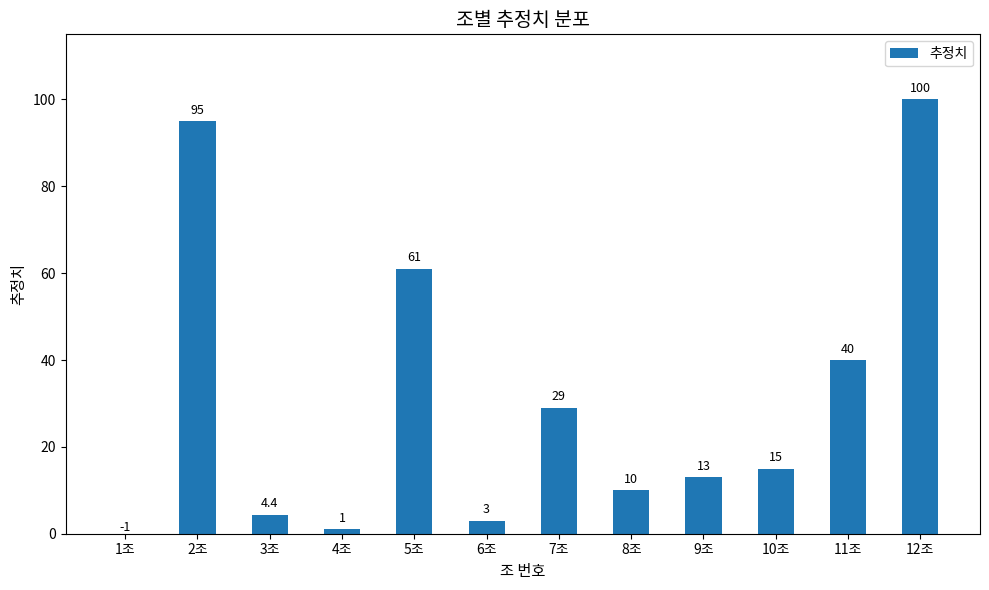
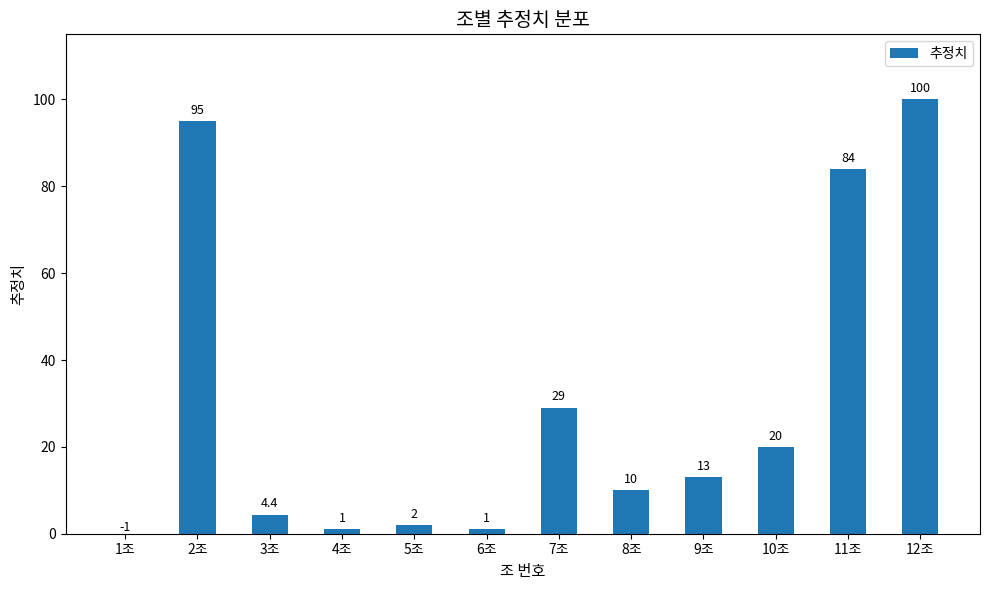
  {
    "2조": 95,
    "3조": 4.4,
    "4조": 1,
-   "5조": 61,
-   "6조": 3,
+   "5조": 2,
+   "6조": 1,
    "7조": 29,
    "8조": 10,
    "9조": 13,
-   "10조": 15,
-   "11조": 40,
+   "10조": 20,
+   "11조": 84,
    "12조": 100
  }
